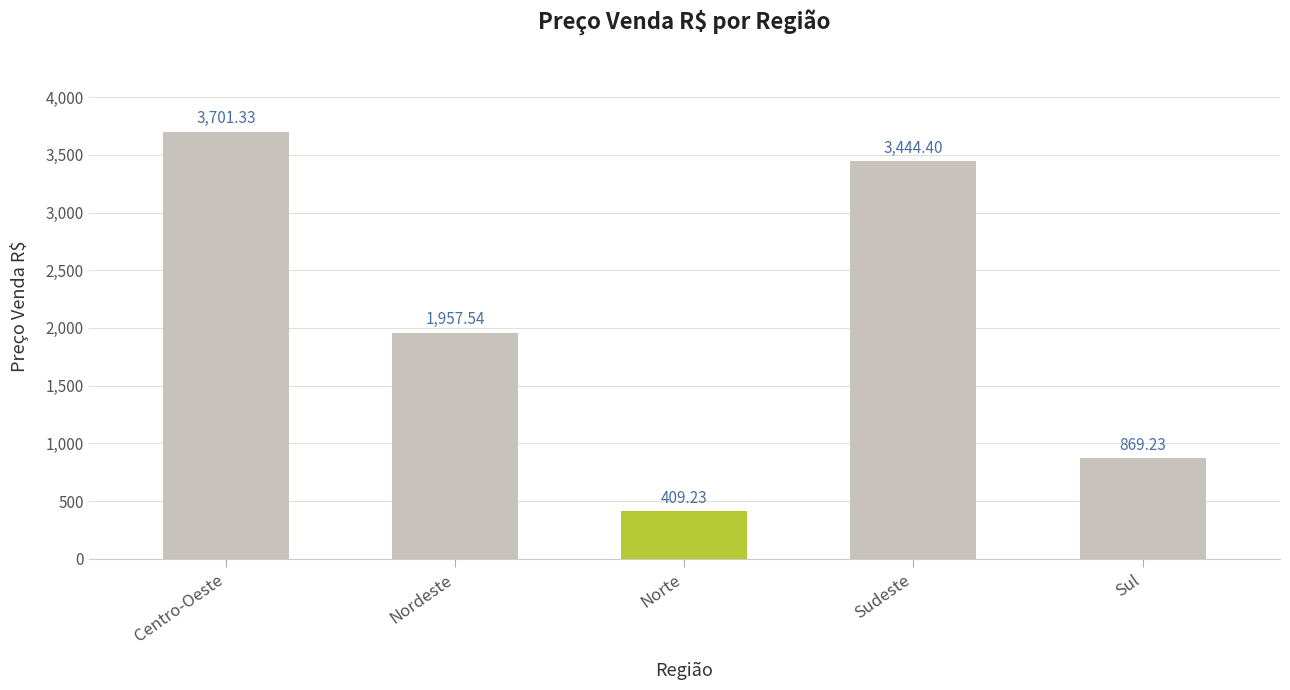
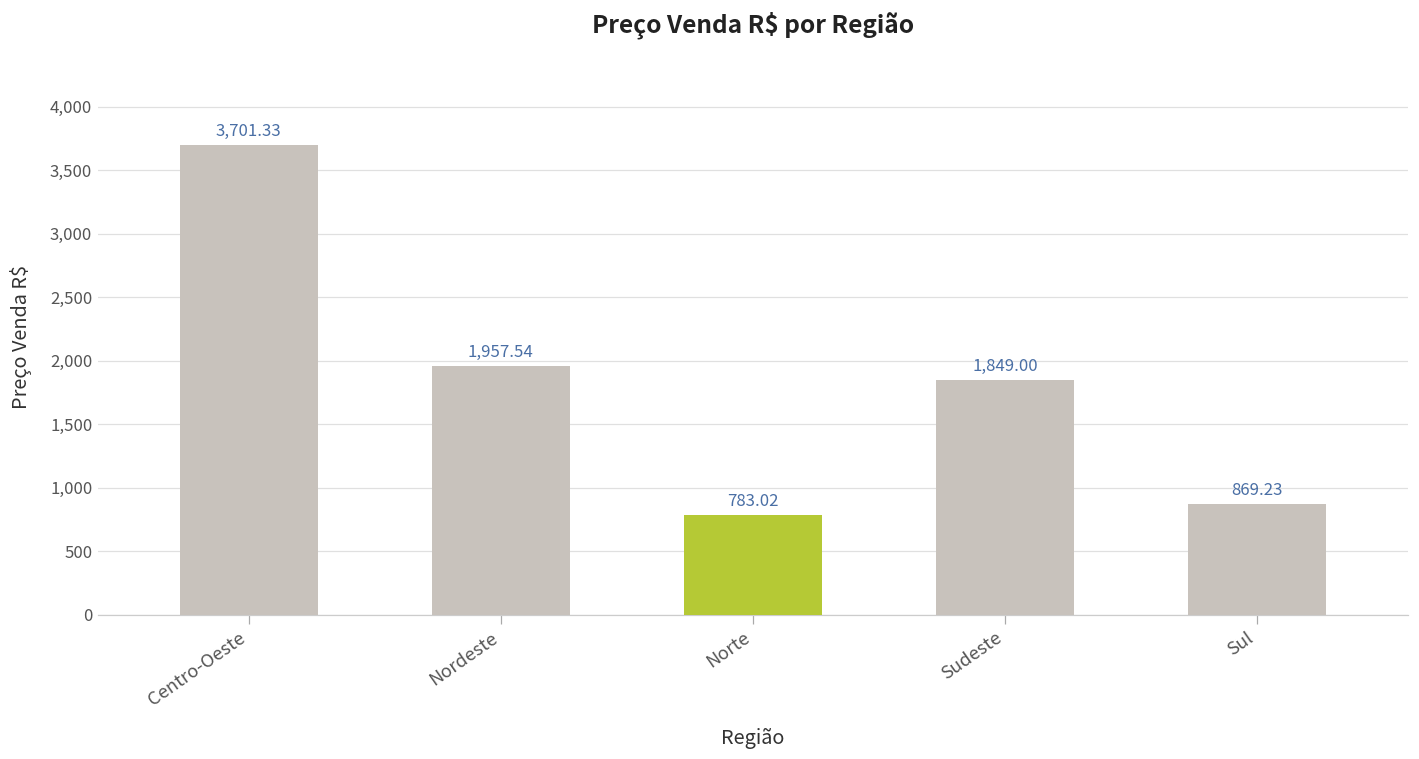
  {
    "Centro-Oeste": "3,701.33",
    "Nordeste": "1,957.54",
-   "Norte": "409.23",
-   "Sudeste": "3,444.40",
+   "Norte": "783.02",
+   "Sudeste": "1,849.00",
    "Sul": "869.23"
  }
